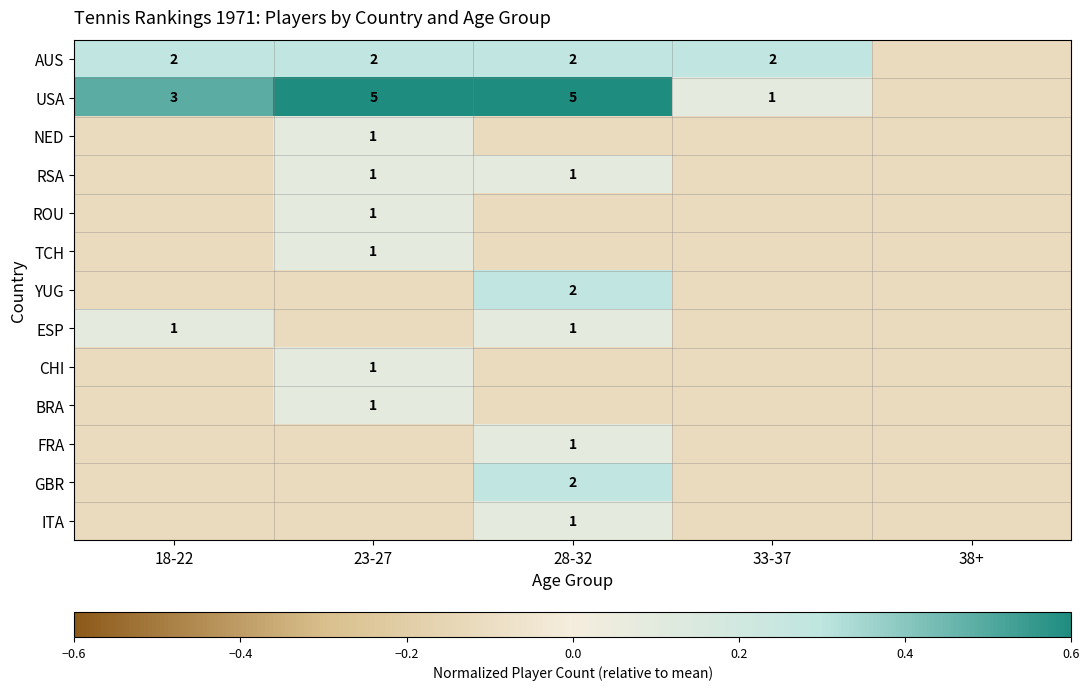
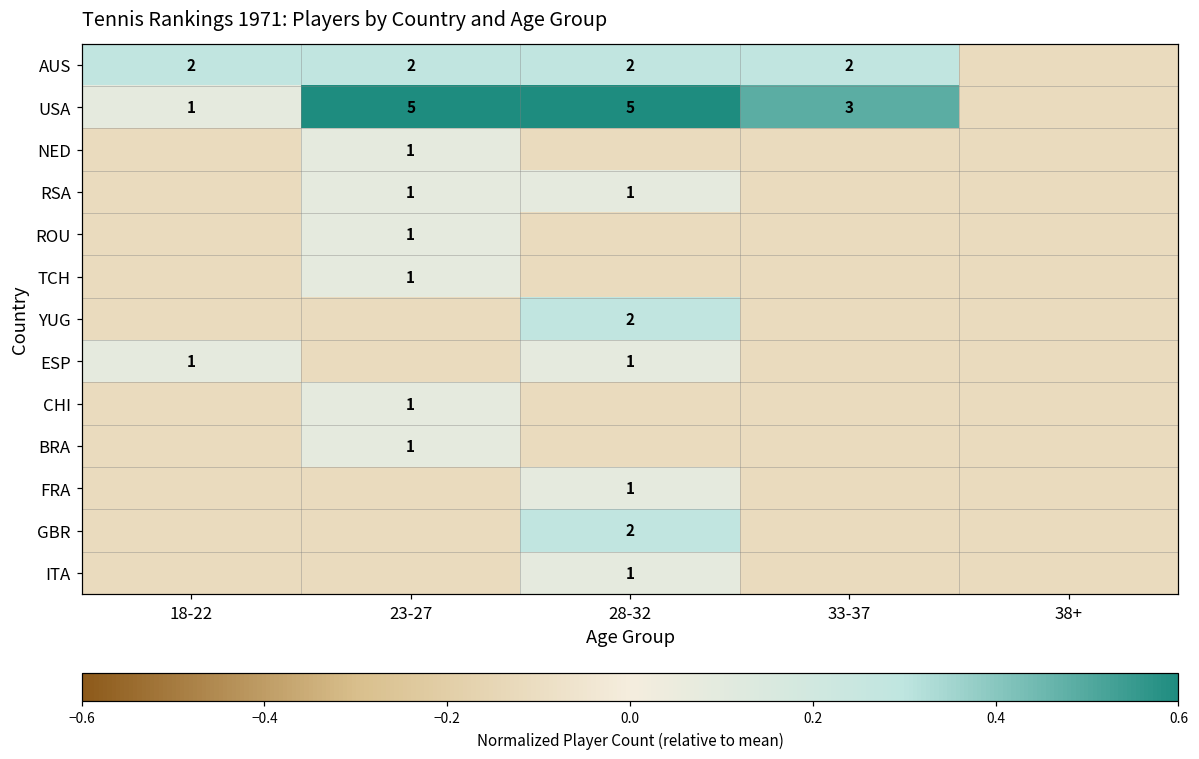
  {
    "AUS": {
      "18-22": 2,
      "23-27": 2,
      "28-32": 2,
      "33-37": 2
    },
    "USA": {
-     "18-22": 3,
+     "18-22": 1,
      "23-27": 5,
      "28-32": 5,
-     "33-37": 1
+     "33-37": 3
    },
    "NED": {
      "23-27": 1
    },
    "RSA": {
      "23-27": 1,
      "28-32": 1
    },
    "ROU": {
      "23-27": 1
    },
    "TCH": {
      "23-27": 1
    },
    "YUG": {
      "28-32": 2
    },
    "ESP": {
      "18-22": 1,
      "28-32": 1
    },
    "CHI": {
      "23-27": 1
    },
    "BRA": {
      "23-27": 1
    },
    "FRA": {
      "28-32": 1
    },
    "GBR": {
      "28-32": 2
    },
    "ITA": {
      "28-32": 1
    }
  }
